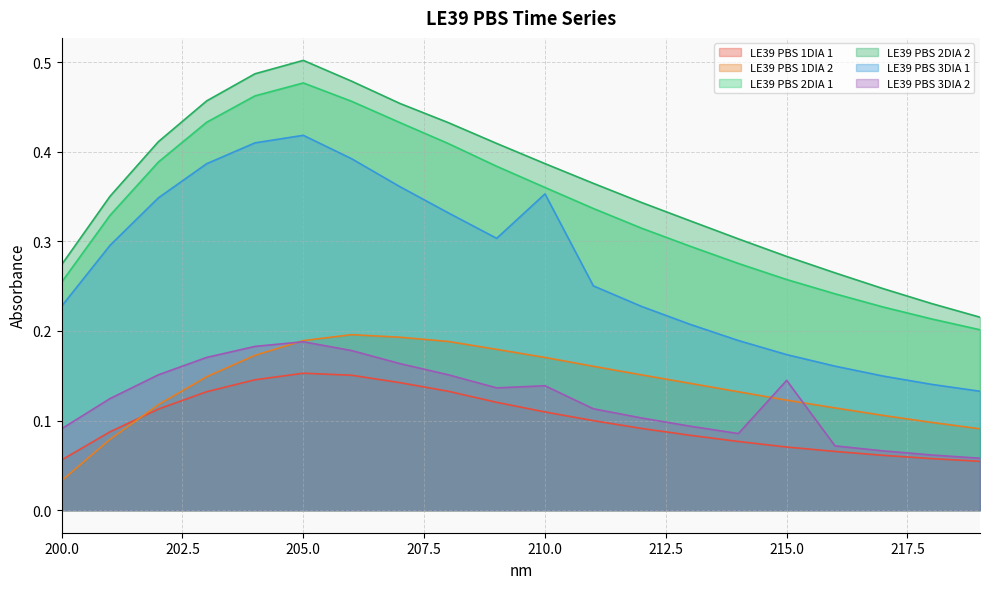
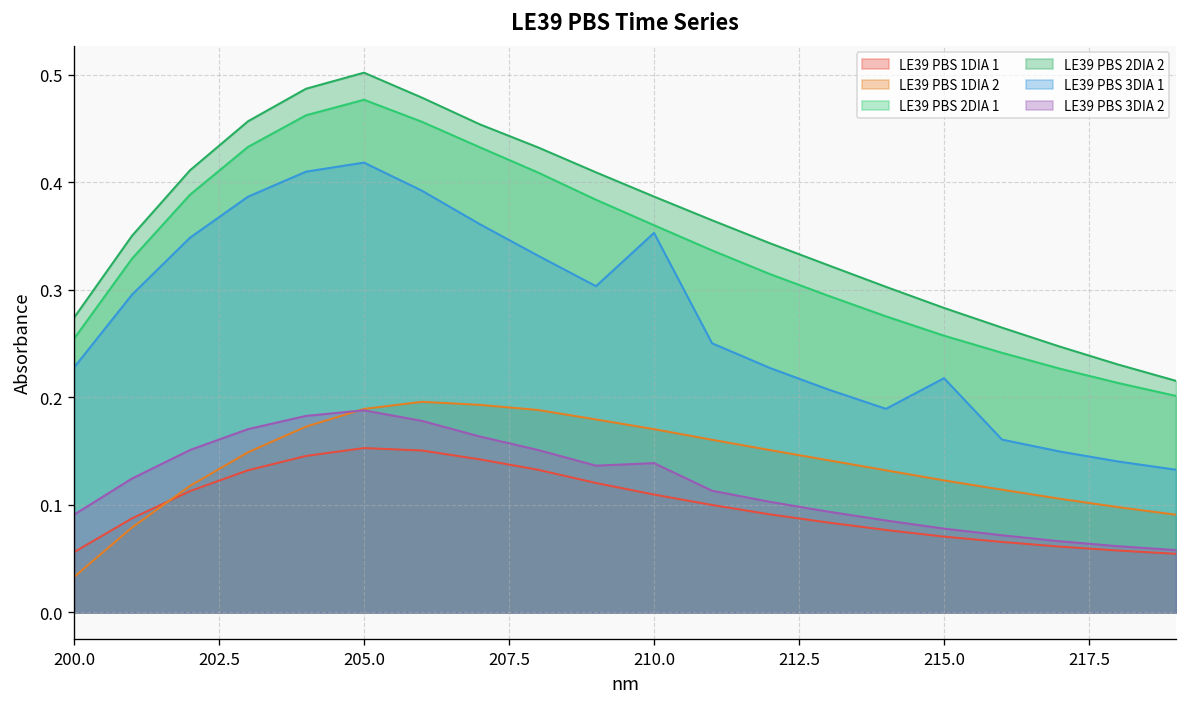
  {
    "LE39 PBS 3DIA 1": {
      "200.0": 0.23,
      "205.0": 0.42,
      "210.0": 0.35,
-     "215.0": 0.17
+     "215.0": 0.22
    },
    "LE39 PBS 3DIA 2": {
      "200.0": 0.09,
      "210.0": 0.14,
-     "215.0": 0.14
+     "215.0": 0.08
    }
  }
